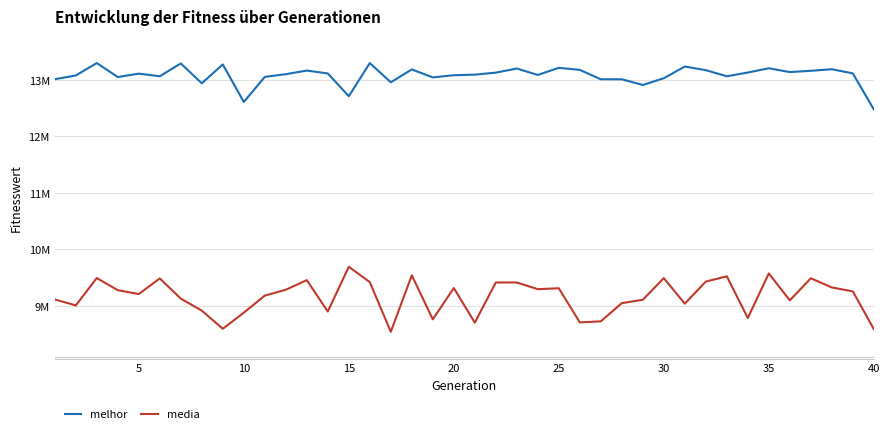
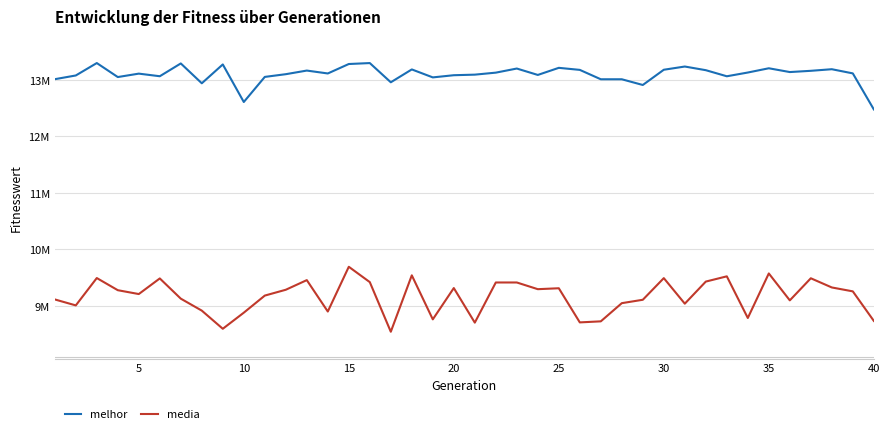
  {
    "melhor": {
      "5": 13100000,
      "10": 12600000,
-     "15": 12700000,
+     "15": 13300000,
      "20": 13100000,
      "25": 13200000,
-     "30": 13000000,
+     "30": 13200000,
      "35": 13200000,
      "40": 12500000
    },
    "media": {
      "5": 9200000,
      "10": 8900000,
      "15": 9700000,
      "20": 9300000,
      "25": 9300000,
      "30": 9500000,
      "35": 9600000,
-     "40": 8600000
+     "40": 8700000
    }
  }
